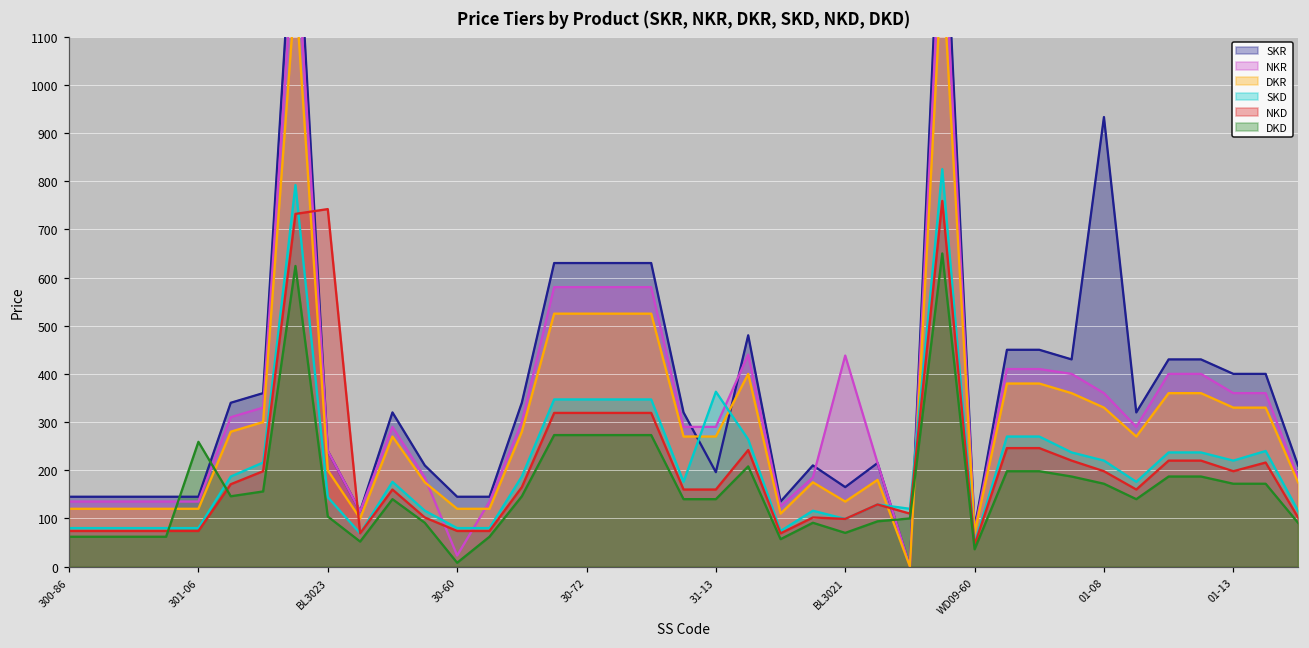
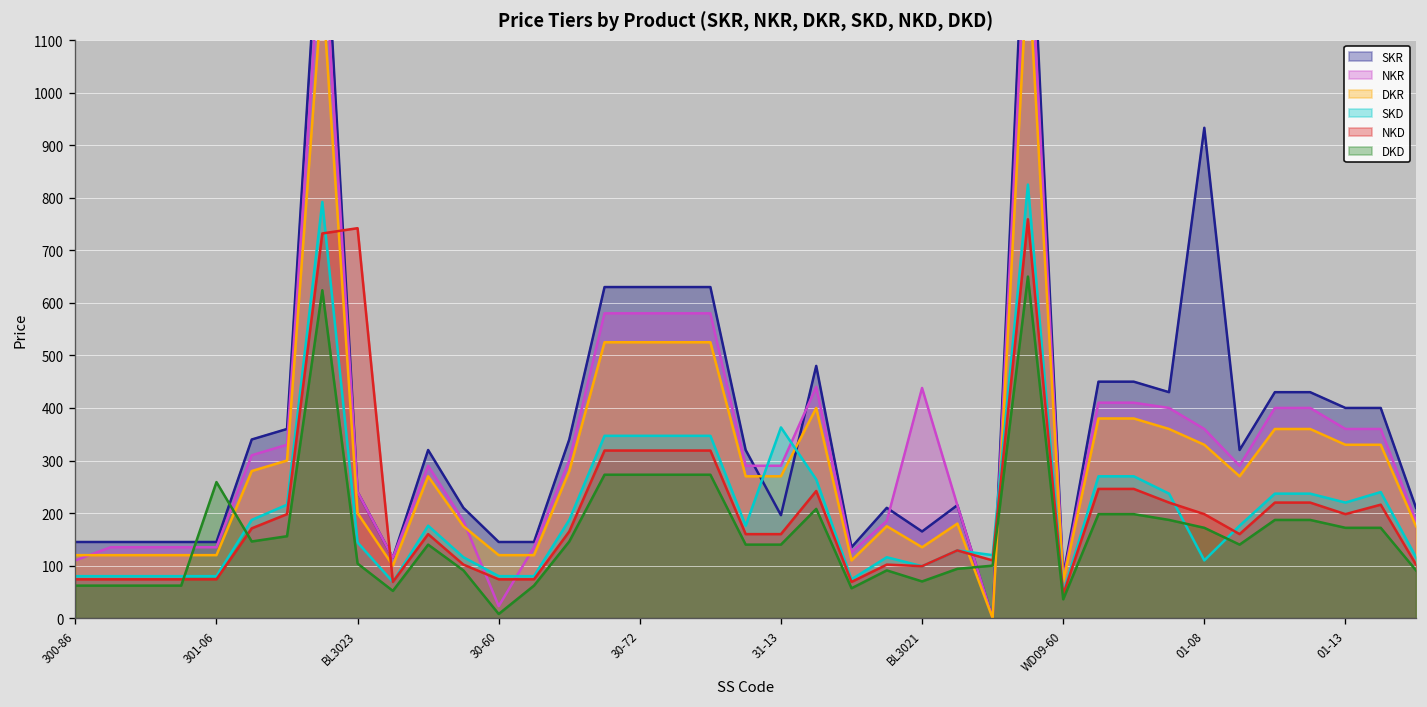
  {
    "SKR": {
      "300-86": 150,
      "301-06": 150,
      "30-60": 150,
      "30-72": 630,
      "31-13": 200,
      "BL3021": 170,
      "01-08": 930,
      "01-13": 400
    },
    "NKR": {
-     "300-86": 140,
+     "300-86": 110,
      "301-06": 140,
      "30-60": 20,
      "30-72": 580,
      "31-13": 290,
      "BL3021": 440,
      "01-08": 360,
      "01-13": 360
    },
    "DKR": {
      "300-86": 120,
      "301-06": 120,
      "BL3023": 200,
      "30-60": 120,
      "30-72": 530,
      "31-13": 270,
      "BL3021": 140,
      "01-08": 330,
      "01-13": 330
    },
    "SKD": {
      "300-86": 80,
      "301-06": 80,
      "BL3023": 140,
      "30-60": 80,
      "30-72": 350,
      "31-13": 360,
-     "01-08": 220,
+     "01-08": 110,
      "01-13": 220
    },
    "NKD": {
      "300-86": 70,
      "301-06": 70,
      "BL3023": 740,
      "30-60": 70,
      "30-72": 320,
      "31-13": 160,
      "01-08": 200,
      "01-13": 200
    },
    "DKD": {
      "300-86": 60,
      "301-06": 260,
      "BL3023": 100,
      "30-60": 10,
      "30-72": 270,
      "31-13": 140,
      "BL3021": 70,
      "WD09-60": 40,
      "01-08": 170,
      "01-13": 170
    }
  }
